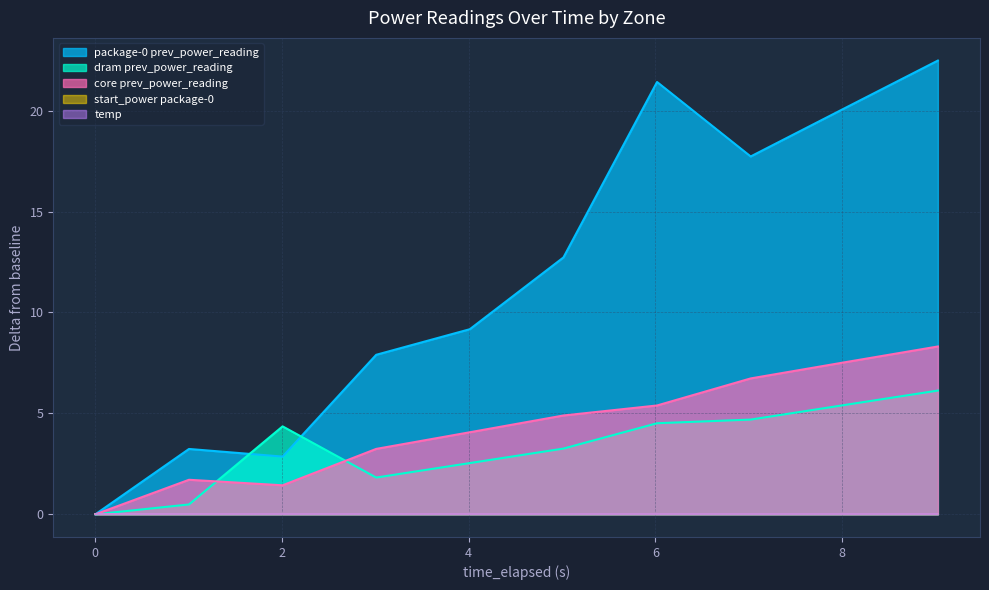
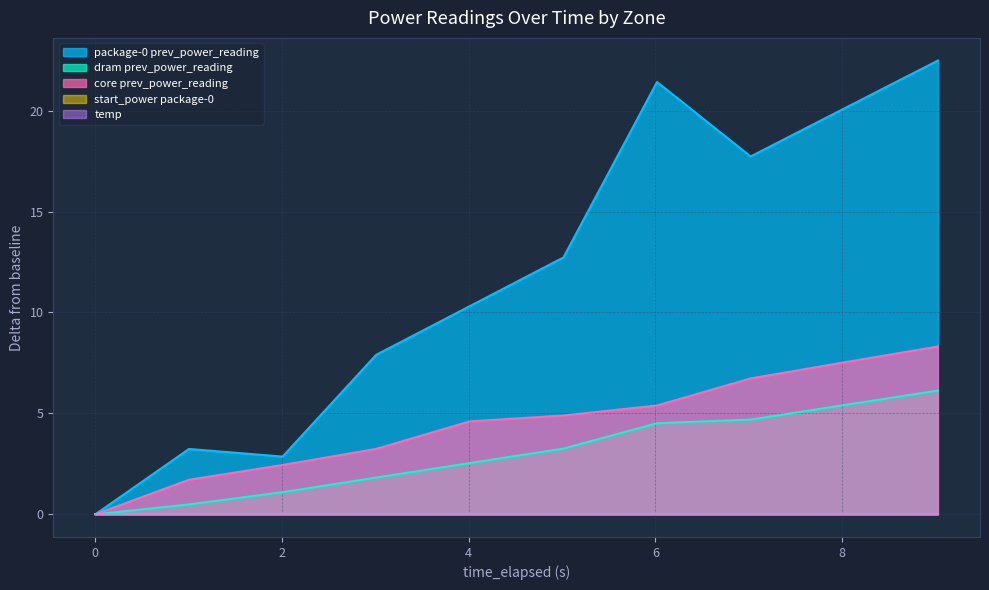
  {
    "package-0 prev_power_reading": {
      "2": 2.9,
-     "4": 9.2,
+     "4": 10.3,
      "6": 21.4
    },
    "dram prev_power_reading": {
-     "2": 4.4,
+     "2": 1.1,
      "4": 2.5,
      "6": 4.5
    },
    "core prev_power_reading": {
-     "2": 1.4,
-     "4": 4.1,
+     "2": 2.4,
+     "4": 4.6,
      "6": 5.4
    },
    "temp": {
      "2": 0.0,
      "4": 0.0,
      "6": 0.0
    }
  }
